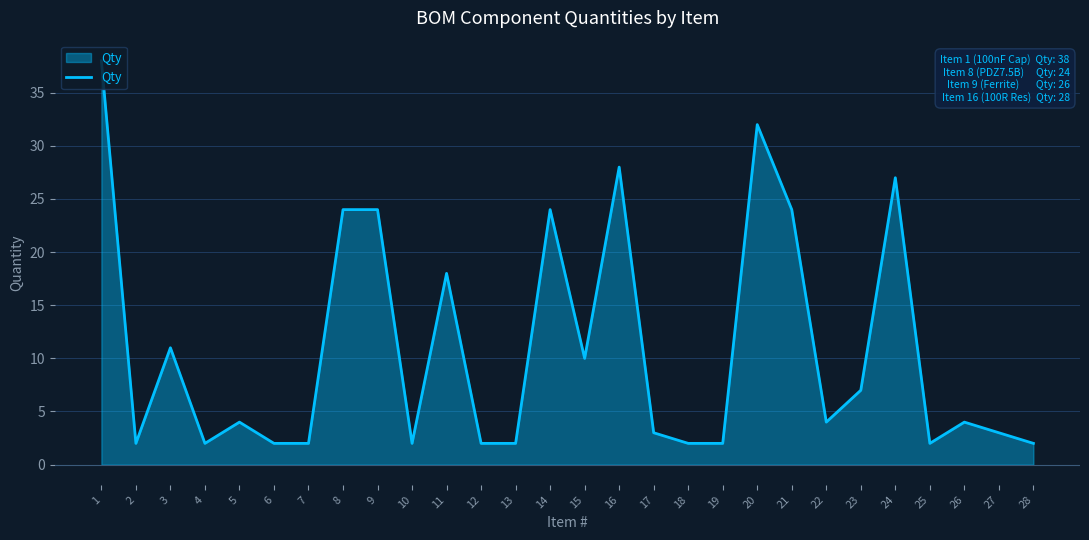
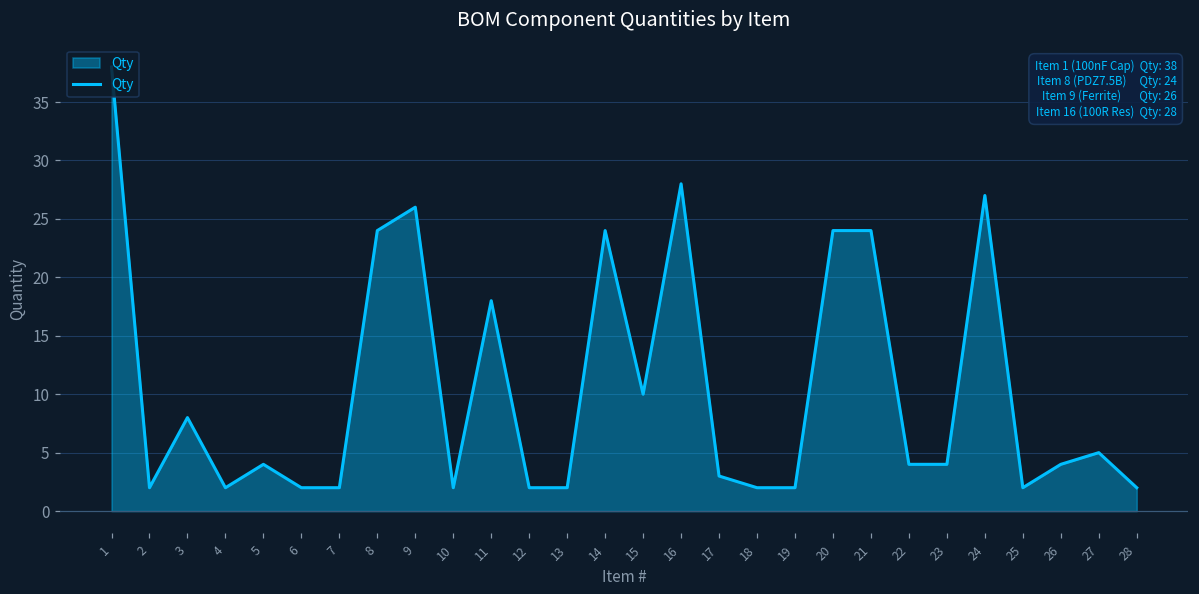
  {
    "2": 2,
-   "3": 11,
+   "3": 8,
    "4": 2,
    "5": 4,
    "6": 2,
    "7": 2,
    "8": 24,
-   "9": 24,
+   "9": 26,
    "10": 2,
    "11": 18,
    "12": 2,
    "13": 2,
    "14": 24,
    "15": 10,
    "16": 28,
    "17": 3,
    "18": 2,
    "19": 2,
-   "20": 32,
+   "20": 24,
    "21": 24,
    "22": 4,
-   "23": 7,
+   "23": 4,
    "24": 27,
    "25": 2,
    "26": 4,
-   "27": 3,
+   "27": 5,
    "28": 2
  }
